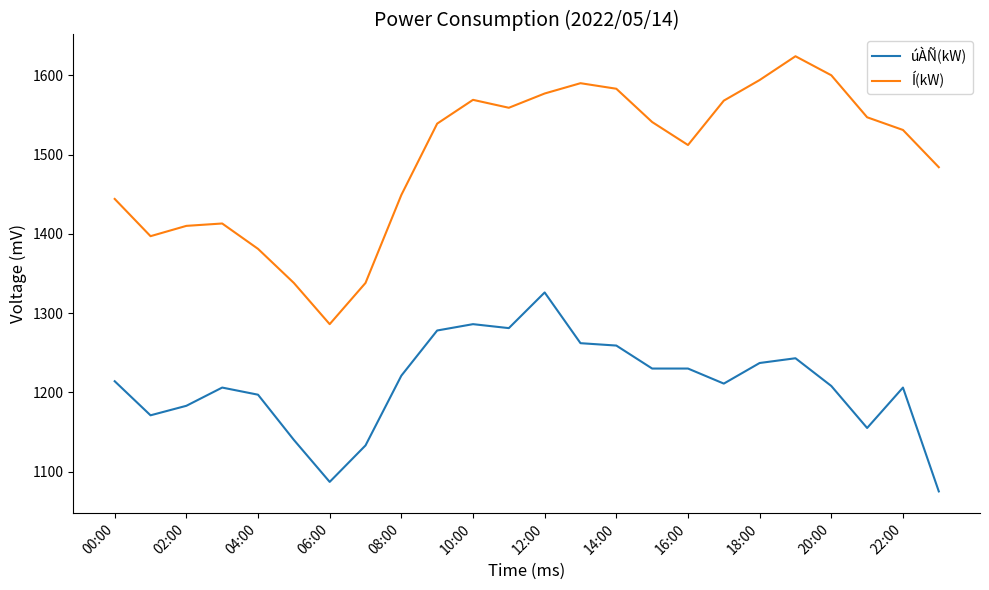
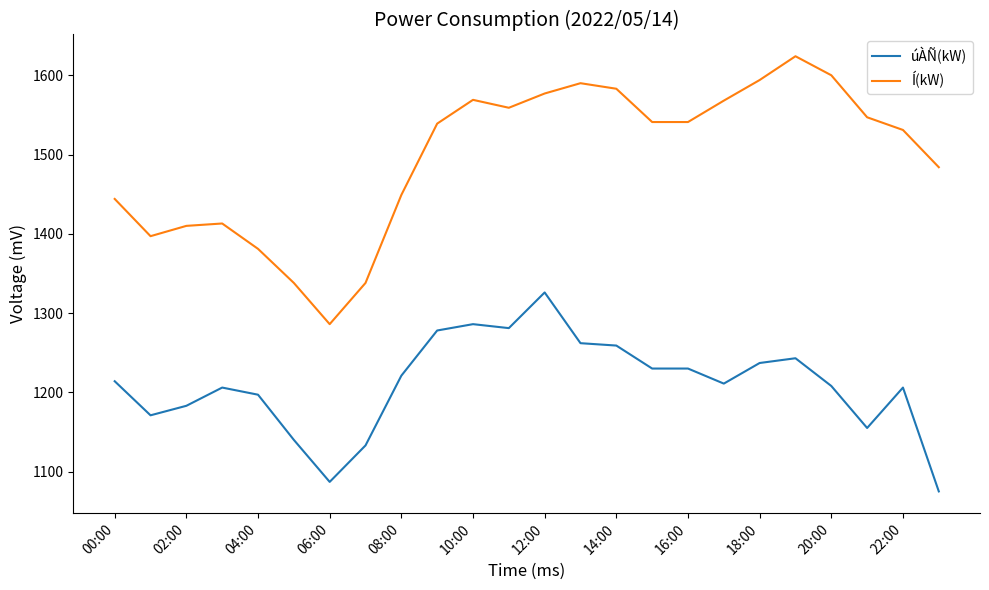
  {
    "úÀÑ(kW)": {
      "00:00": 1210,
      "02:00": 1180,
      "04:00": 1200,
      "06:00": 1090,
      "08:00": 1220,
      "10:00": 1290,
      "12:00": 1330,
      "14:00": 1260,
      "16:00": 1230,
      "18:00": 1240,
      "20:00": 1210,
      "22:00": 1210
    },
    "Í(kW)": {
      "00:00": 1440,
      "02:00": 1410,
      "04:00": 1380,
      "06:00": 1290,
      "08:00": 1450,
      "10:00": 1570,
      "12:00": 1580,
      "14:00": 1580,
-     "16:00": 1510,
+     "16:00": 1540,
      "18:00": 1590,
      "20:00": 1600,
      "22:00": 1530
    }
  }
